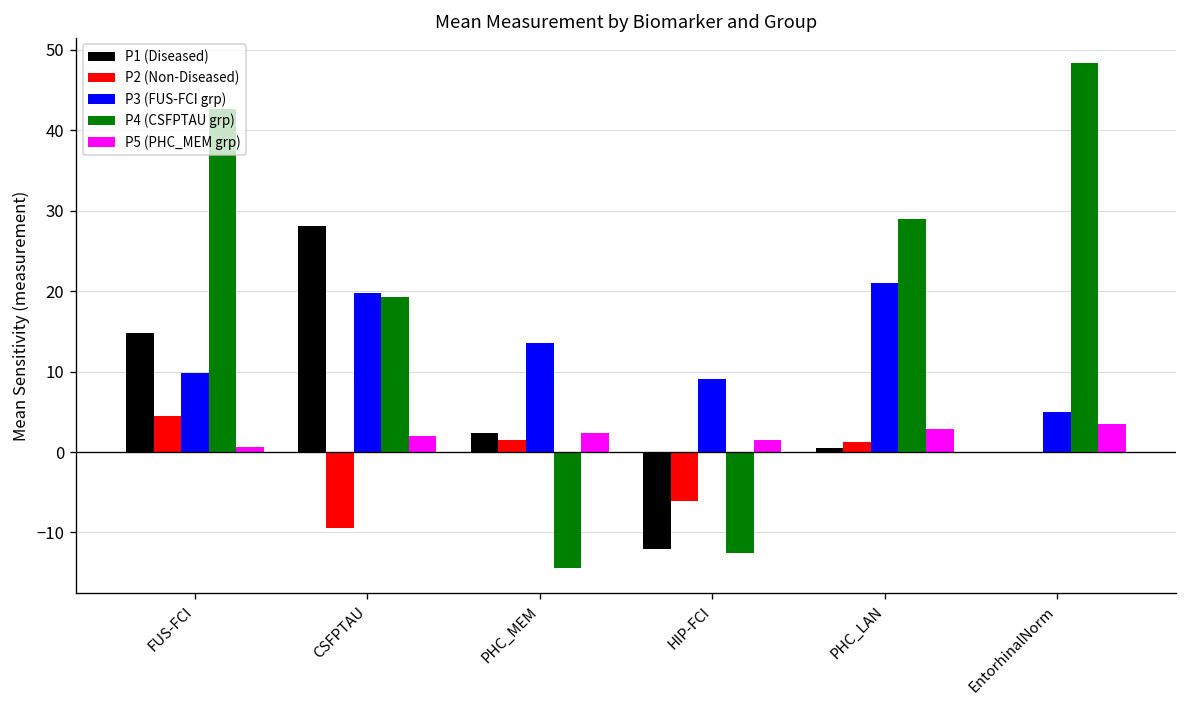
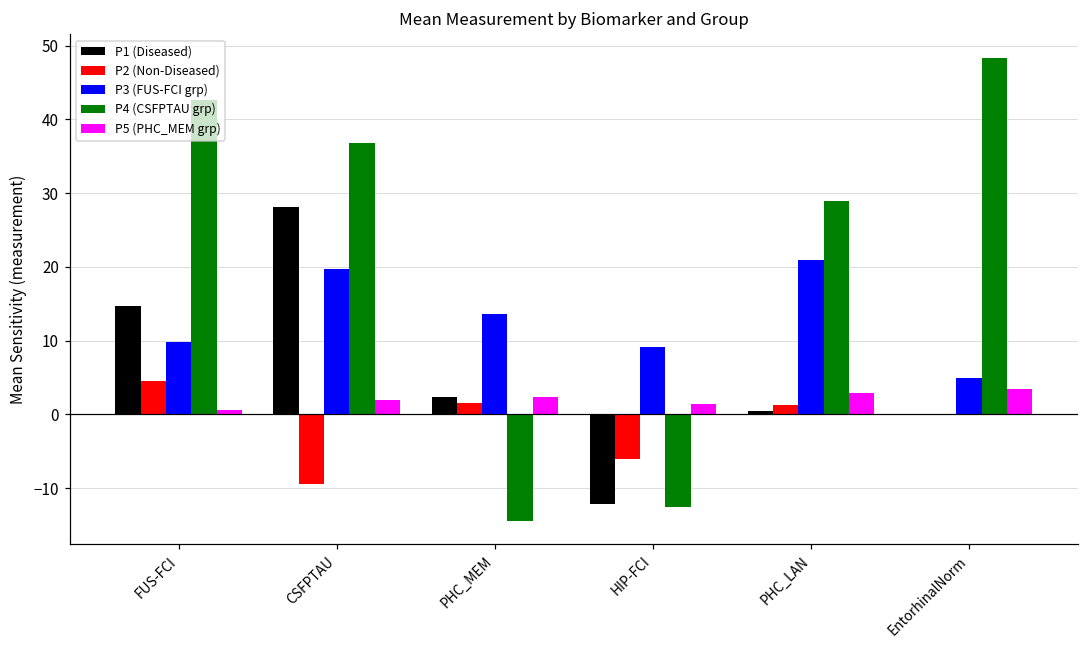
  {
    "P1 (Diseased)": {
      "FUS-FCI": 15,
      "CSFPTAU": 28,
      "PHC_MEM": 2,
      "HIP-FCI": -12,
      "PHC_LAN": 0
    },
    "P2 (Non-Diseased)": {
      "FUS-FCI": 4,
      "CSFPTAU": -9,
      "PHC_MEM": 1,
      "HIP-FCI": -6,
      "PHC_LAN": 1
    },
    "P3 (FUS-FCI grp)": {
      "FUS-FCI": 10,
      "CSFPTAU": 20,
      "PHC_MEM": 14,
      "HIP-FCI": 9,
      "PHC_LAN": 21,
      "EntorhinalNorm": 5
    },
    "P4 (CSFPTAU grp)": {
-     "CSFPTAU": 19,
+     "CSFPTAU": 37,
      "PHC_MEM": -14,
      "HIP-FCI": -13,
      "PHC_LAN": 29,
      "EntorhinalNorm": 48
    },
    "P5 (PHC_MEM grp)": {
      "FUS-FCI": 1,
      "CSFPTAU": 2,
      "PHC_MEM": 2,
      "HIP-FCI": 1,
      "PHC_LAN": 3,
      "EntorhinalNorm": 3
    }
  }
